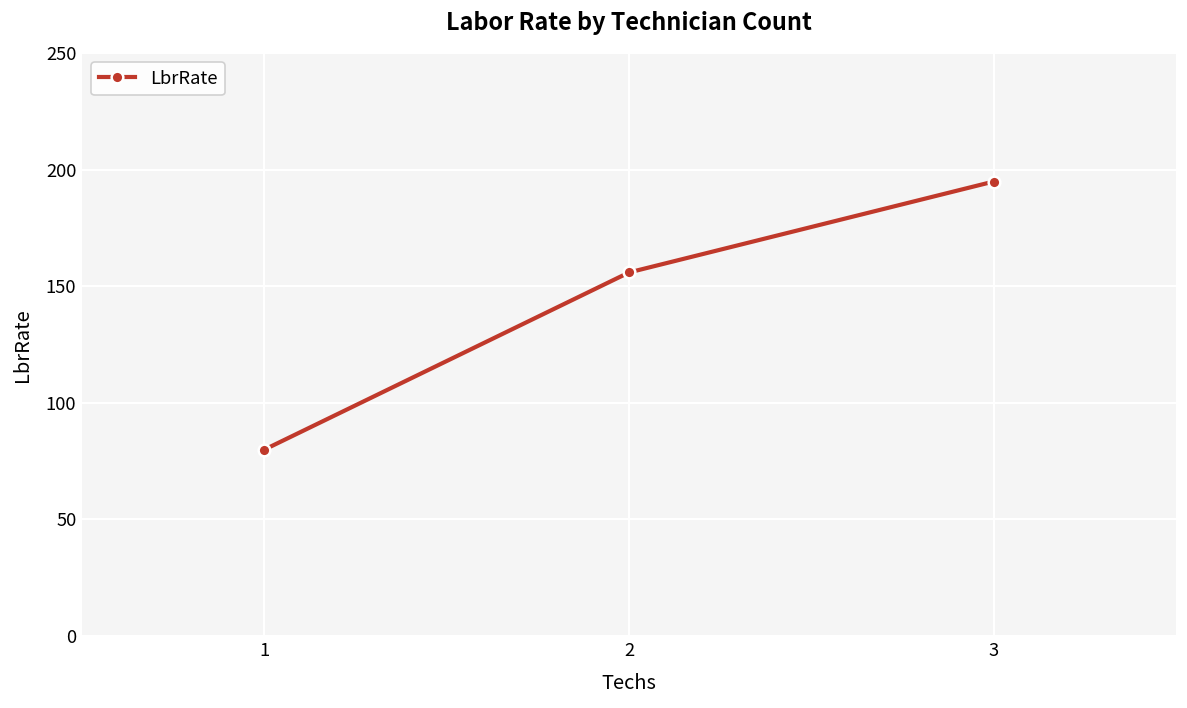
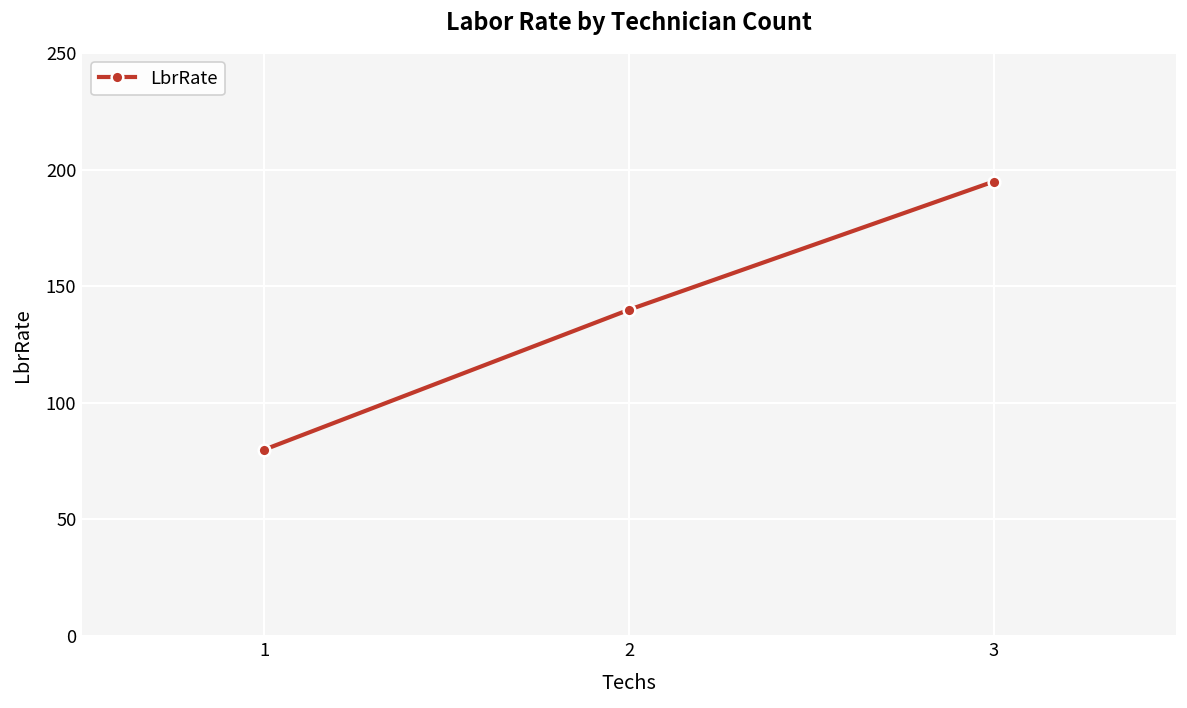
  {
    "1": 80,
-   "2": 156,
+   "2": 140,
    "3": 195
  }
